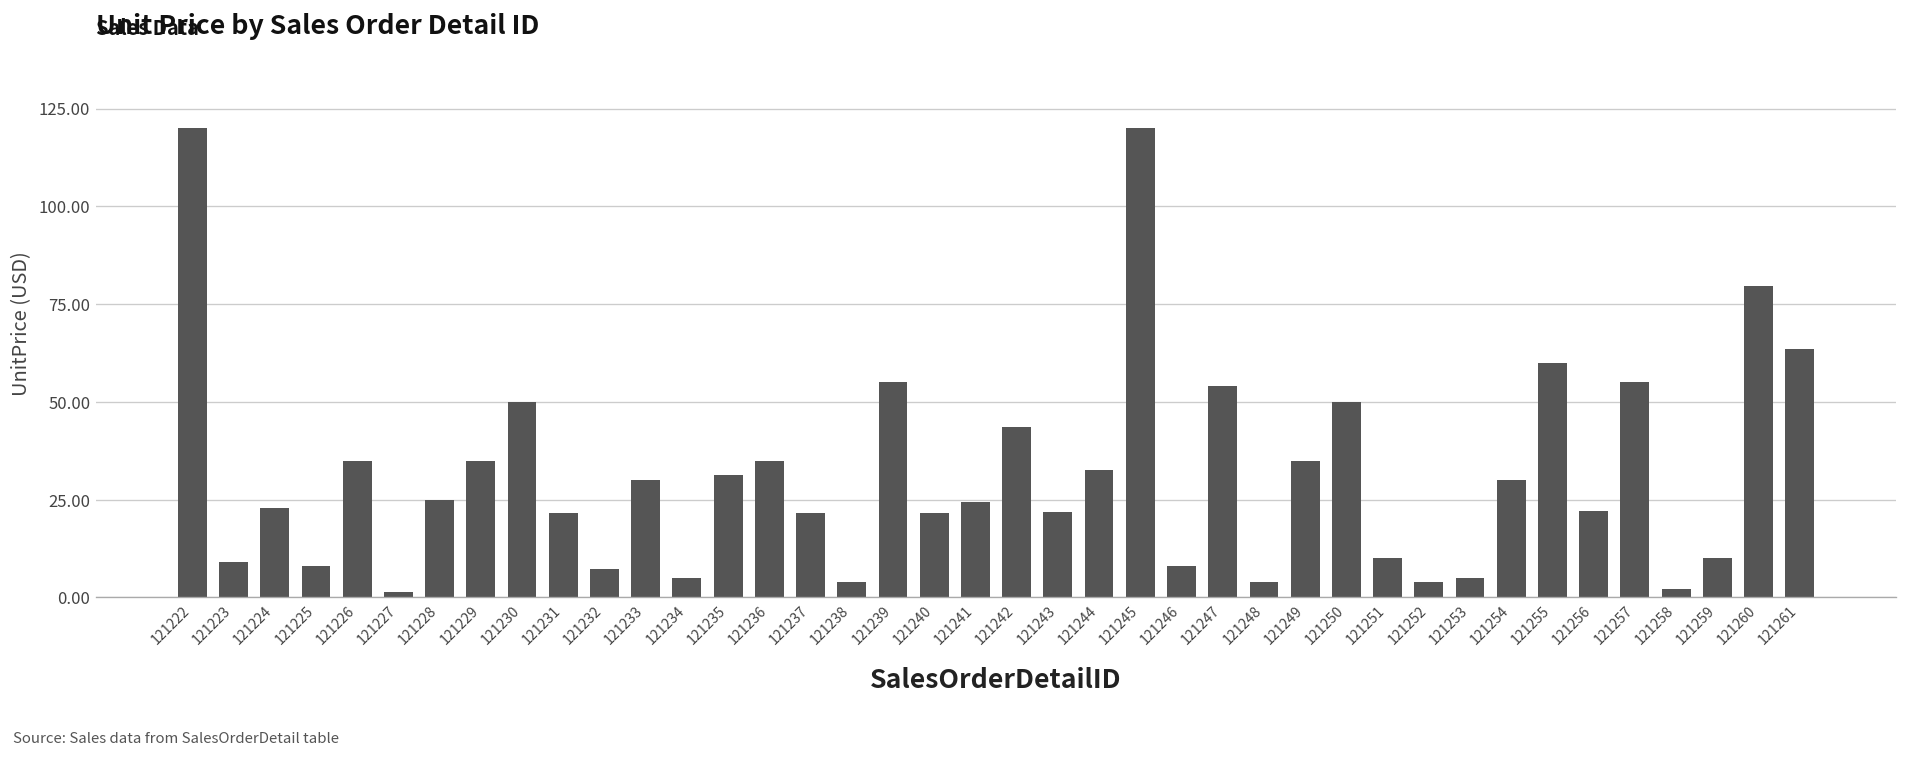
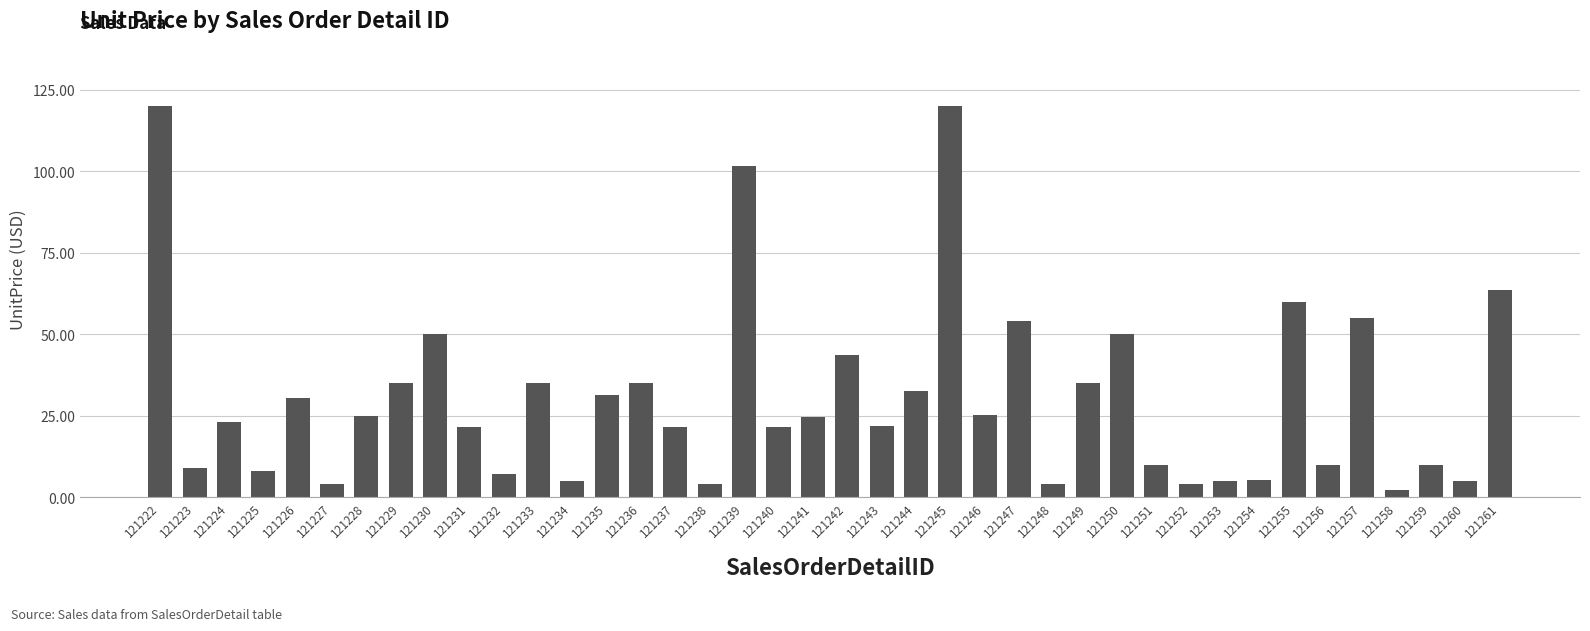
  {
    "121222": 120,
    "121223": 9,
    "121224": 23,
    "121225": 8,
-   "121226": 35,
-   "121227": 1,
+   "121226": 30,
+   "121227": 4,
    "121228": 25,
    "121229": 35,
    "121230": 50,
    "121231": 21,
    "121232": 7,
-   "121233": 30,
+   "121233": 35,
    "121234": 5,
    "121235": 31,
    "121236": 35,
    "121237": 21,
    "121238": 4,
-   "121239": 55,
+   "121239": 102,
    "121240": 21,
    "121241": 24,
    "121242": 44,
    "121243": 22,
    "121244": 33,
    "121245": 120,
-   "121246": 8,
+   "121246": 25,
    "121247": 54,
    "121248": 4,
    "121249": 35,
    "121250": 50,
    "121251": 10,
    "121252": 4,
    "121253": 5,
-   "121254": 30,
+   "121254": 5,
    "121255": 60,
-   "121256": 22,
+   "121256": 10,
    "121257": 55,
    "121258": 2,
    "121259": 10,
-   "121260": 80,
+   "121260": 5,
    "121261": 64
  }
